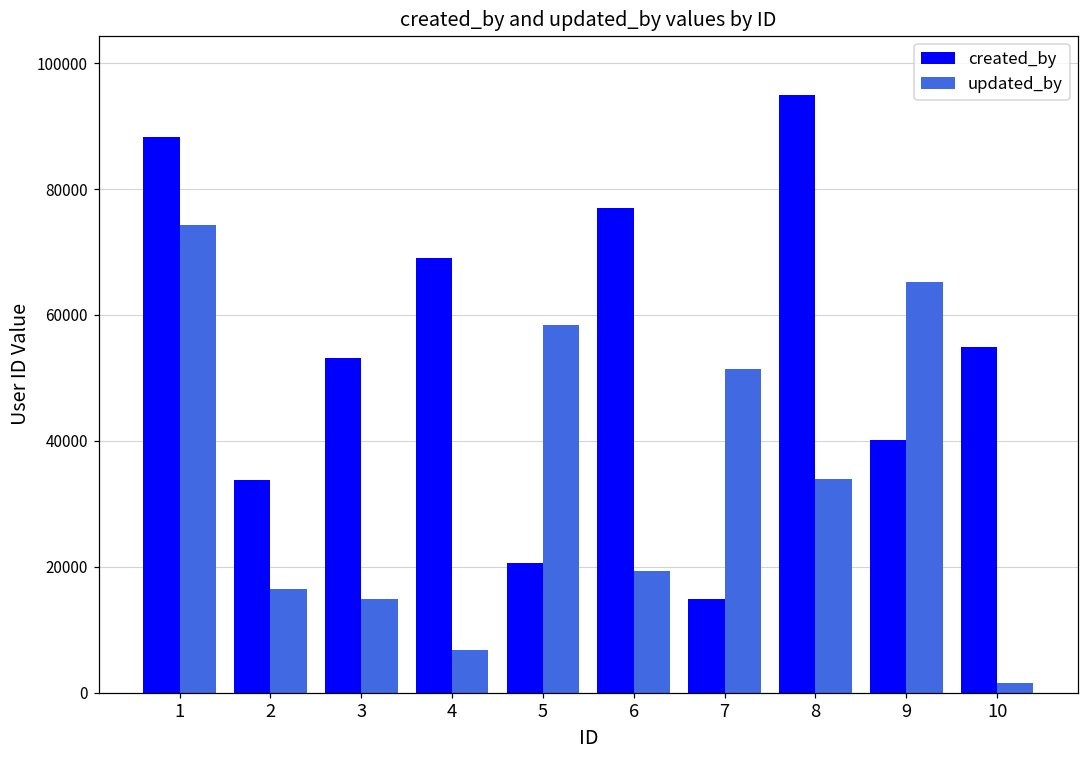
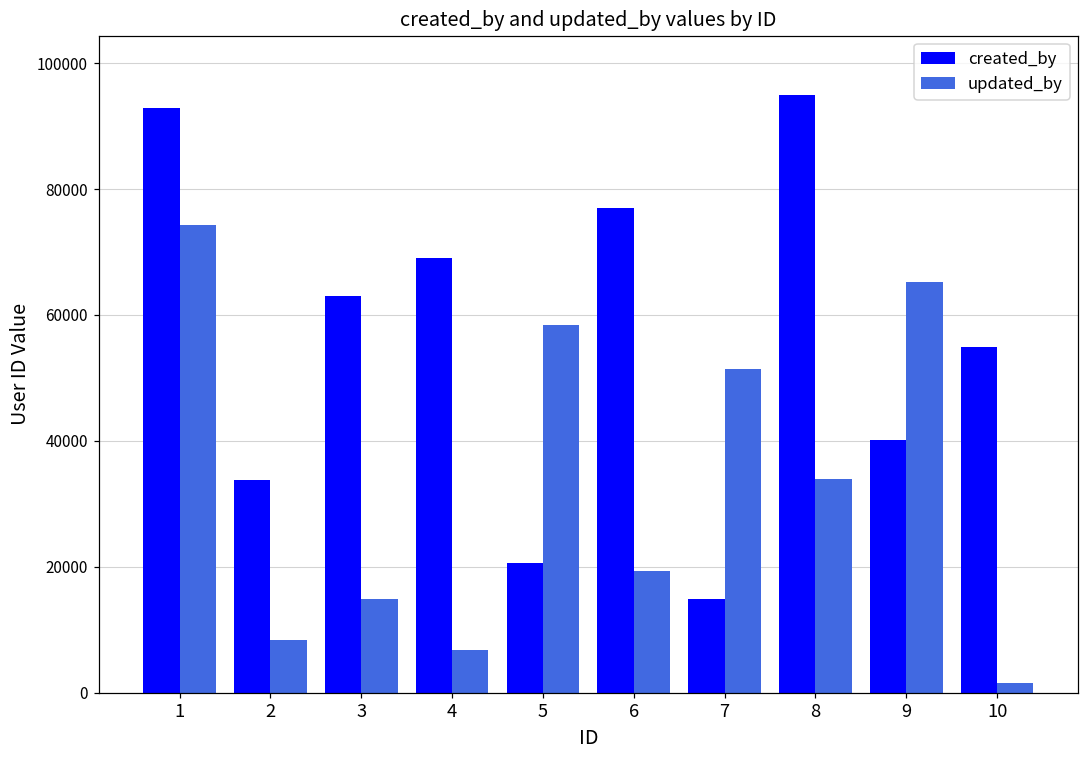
  {
    "created_by": {
-     "1": 88000,
+     "1": 93000,
      "2": 34000,
-     "3": 53000,
+     "3": 63000,
      "4": 69000,
      "5": 21000,
      "6": 77000,
      "7": 15000,
      "8": 95000,
      "9": 40000,
      "10": 55000
    },
    "updated_by": {
      "1": 74000,
-     "2": 16000,
+     "2": 8000,
      "3": 15000,
      "4": 7000,
      "5": 58000,
      "6": 19000,
      "7": 51000,
      "8": 34000,
      "9": 65000,
      "10": 2000
    }
  }
